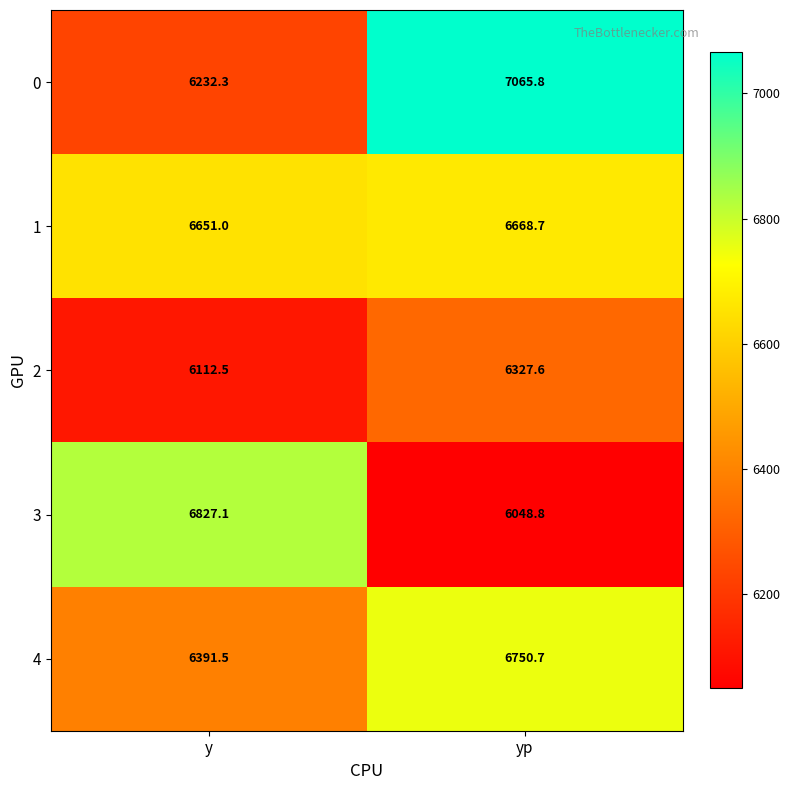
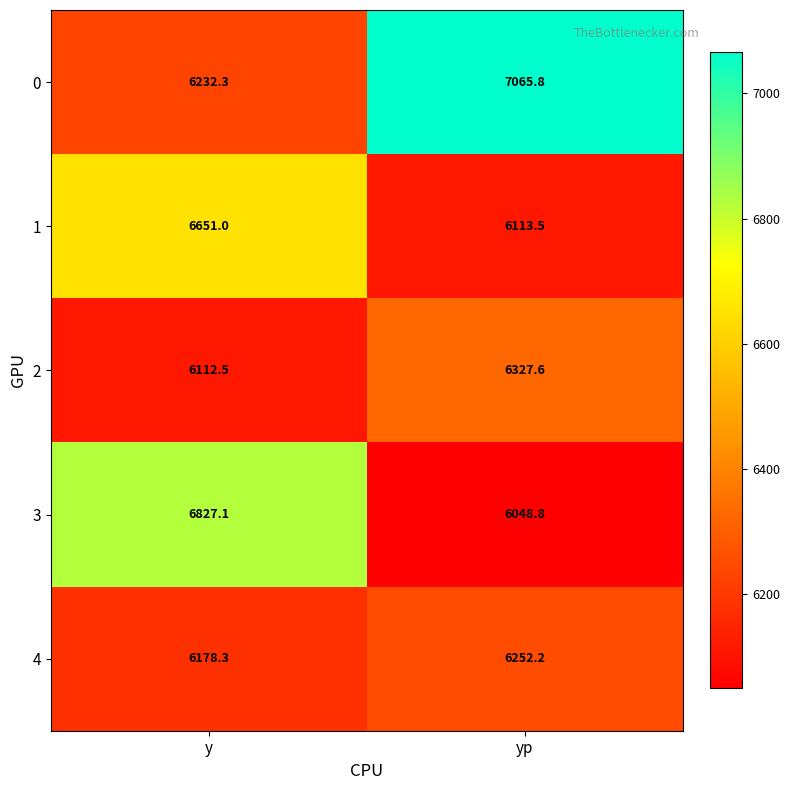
  {
    "0": {
      "y": 6232.3,
      "yp": 7065.8
    },
    "1": {
      "y": 6651.0,
-     "yp": 6668.7
+     "yp": 6113.5
    },
    "2": {
      "y": 6112.5,
      "yp": 6327.6
    },
    "3": {
      "y": 6827.1,
      "yp": 6048.8
    },
    "4": {
-     "y": 6391.5,
-     "yp": 6750.7
+     "y": 6178.3,
+     "yp": 6252.2
    }
  }
